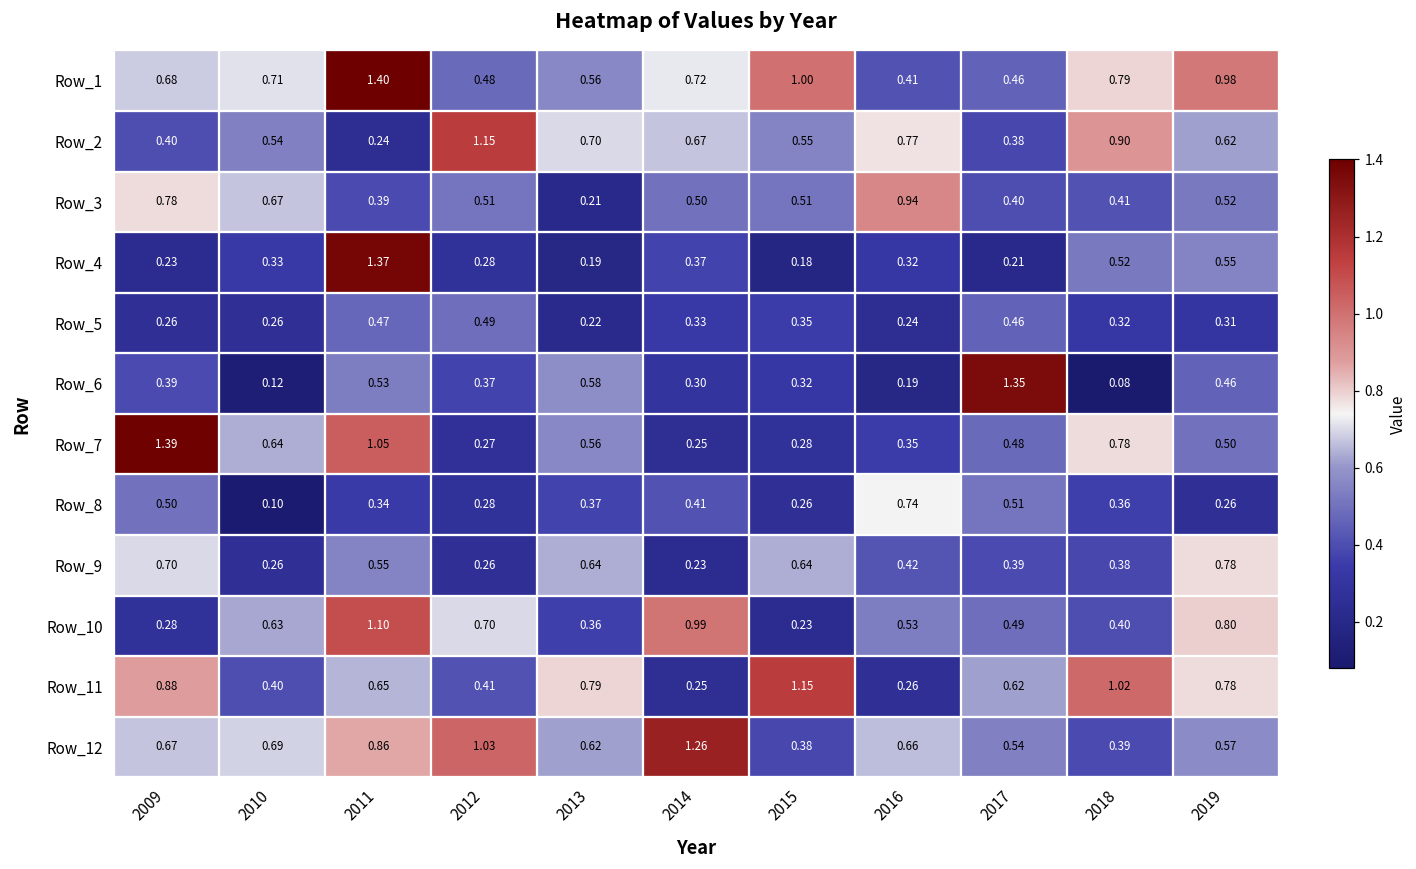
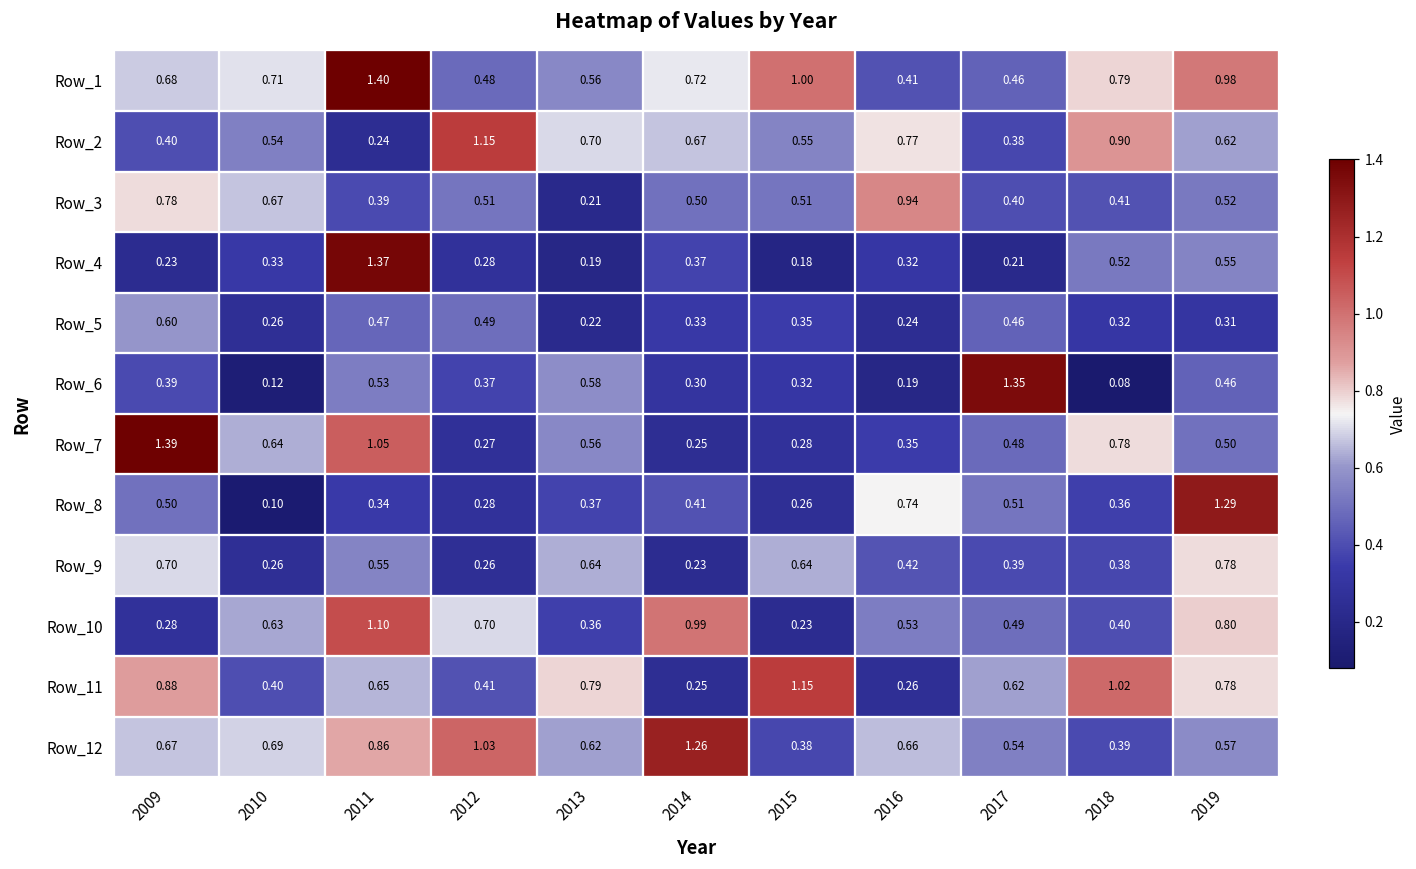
  {
    "Row_1": {
      "2009": 0.68,
      "2010": 0.71,
      "2011": 1.40,
      "2012": 0.48,
      "2013": 0.56,
      "2014": 0.72,
      "2015": 1.00,
      "2016": 0.41,
      "2017": 0.46,
      "2018": 0.79,
      "2019": 0.98
    },
    "Row_2": {
      "2009": 0.40,
      "2010": 0.54,
      "2011": 0.24,
      "2012": 1.15,
      "2013": 0.70,
      "2014": 0.67,
      "2015": 0.55,
      "2016": 0.77,
      "2017": 0.38,
      "2018": 0.90,
      "2019": 0.62
    },
    "Row_3": {
      "2009": 0.78,
      "2010": 0.67,
      "2011": 0.39,
      "2012": 0.51,
      "2013": 0.21,
      "2014": 0.50,
      "2015": 0.51,
      "2016": 0.94,
      "2017": 0.40,
      "2018": 0.41,
      "2019": 0.52
    },
    "Row_4": {
      "2009": 0.23,
      "2010": 0.33,
      "2011": 1.37,
      "2012": 0.28,
      "2013": 0.19,
      "2014": 0.37,
      "2015": 0.18,
      "2016": 0.32,
      "2017": 0.21,
      "2018": 0.52,
      "2019": 0.55
    },
    "Row_5": {
-     "2009": 0.26,
+     "2009": 0.60,
      "2010": 0.26,
      "2011": 0.47,
      "2012": 0.49,
      "2013": 0.22,
      "2014": 0.33,
      "2015": 0.35,
      "2016": 0.24,
      "2017": 0.46,
      "2018": 0.32,
      "2019": 0.31
    },
    "Row_6": {
      "2009": 0.39,
      "2010": 0.12,
      "2011": 0.53,
      "2012": 0.37,
      "2013": 0.58,
      "2014": 0.30,
      "2015": 0.32,
      "2016": 0.19,
      "2017": 1.35,
      "2018": 0.08,
      "2019": 0.46
    },
    "Row_7": {
      "2009": 1.39,
      "2010": 0.64,
      "2011": 1.05,
      "2012": 0.27,
      "2013": 0.56,
      "2014": 0.25,
      "2015": 0.28,
      "2016": 0.35,
      "2017": 0.48,
      "2018": 0.78,
      "2019": 0.50
    },
    "Row_8": {
      "2009": 0.50,
      "2010": 0.10,
      "2011": 0.34,
      "2012": 0.28,
      "2013": 0.37,
      "2014": 0.41,
      "2015": 0.26,
      "2016": 0.74,
      "2017": 0.51,
      "2018": 0.36,
-     "2019": 0.26
+     "2019": 1.29
    },
    "Row_9": {
      "2009": 0.70,
      "2010": 0.26,
      "2011": 0.55,
      "2012": 0.26,
      "2013": 0.64,
      "2014": 0.23,
      "2015": 0.64,
      "2016": 0.42,
      "2017": 0.39,
      "2018": 0.38,
      "2019": 0.78
    },
    "Row_10": {
      "2009": 0.28,
      "2010": 0.63,
      "2011": 1.10,
      "2012": 0.70,
      "2013": 0.36,
      "2014": 0.99,
      "2015": 0.23,
      "2016": 0.53,
      "2017": 0.49,
      "2018": 0.40,
      "2019": 0.80
    },
    "Row_11": {
      "2009": 0.88,
      "2010": 0.40,
      "2011": 0.65,
      "2012": 0.41,
      "2013": 0.79,
      "2014": 0.25,
      "2015": 1.15,
      "2016": 0.26,
      "2017": 0.62,
      "2018": 1.02,
      "2019": 0.78
    },
    "Row_12": {
      "2009": 0.67,
      "2010": 0.69,
      "2011": 0.86,
      "2012": 1.03,
      "2013": 0.62,
      "2014": 1.26,
      "2015": 0.38,
      "2016": 0.66,
      "2017": 0.54,
      "2018": 0.39,
      "2019": 0.57
    }
  }
